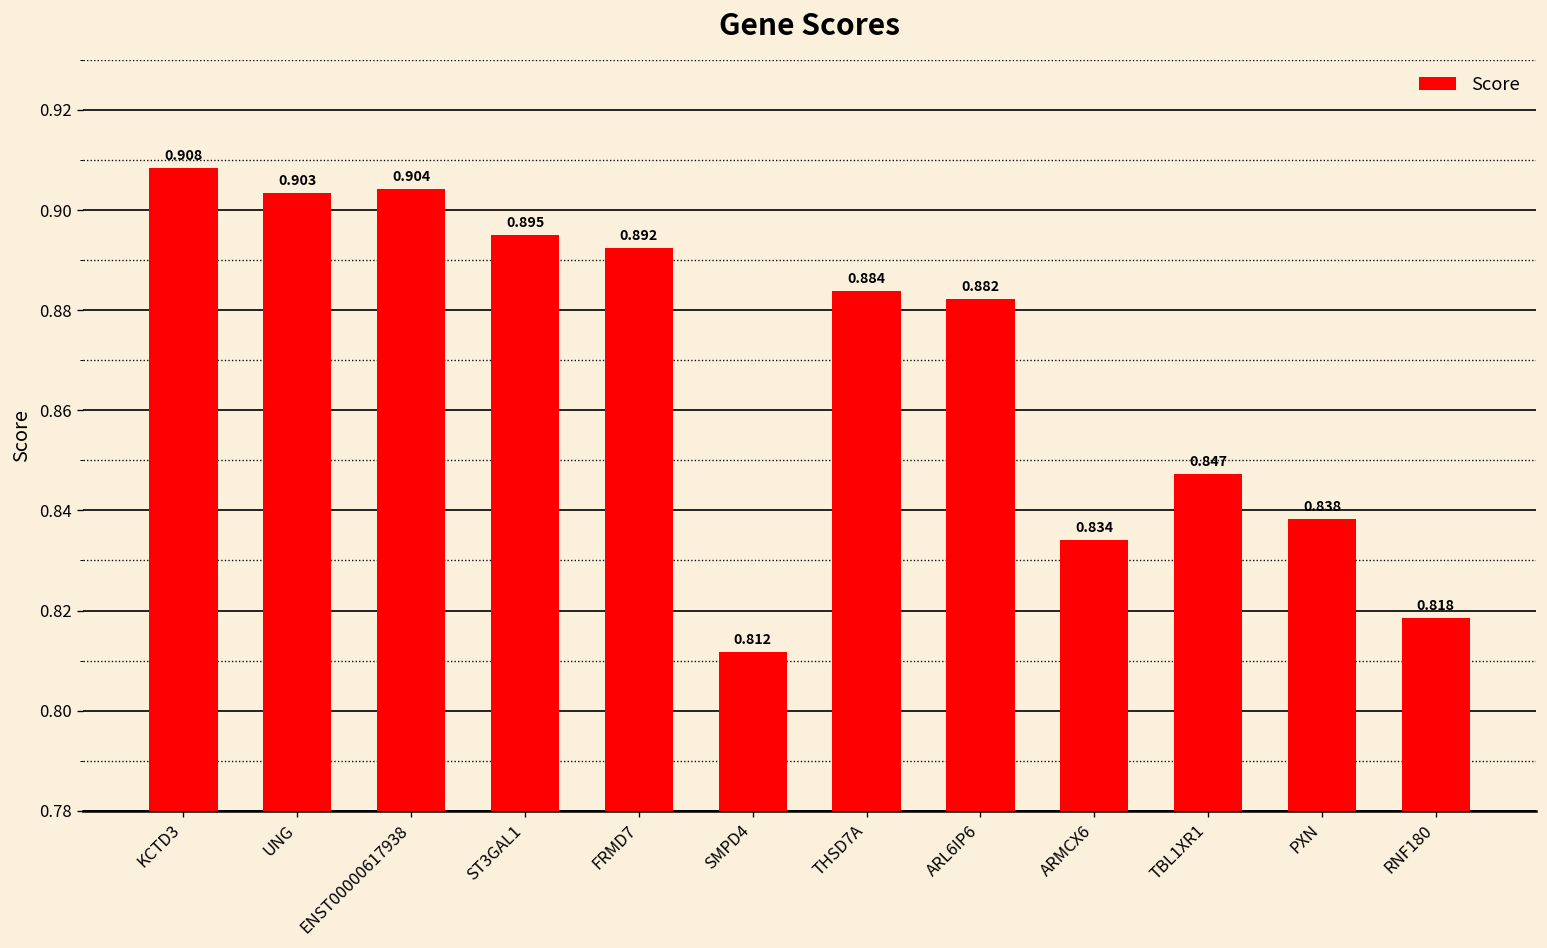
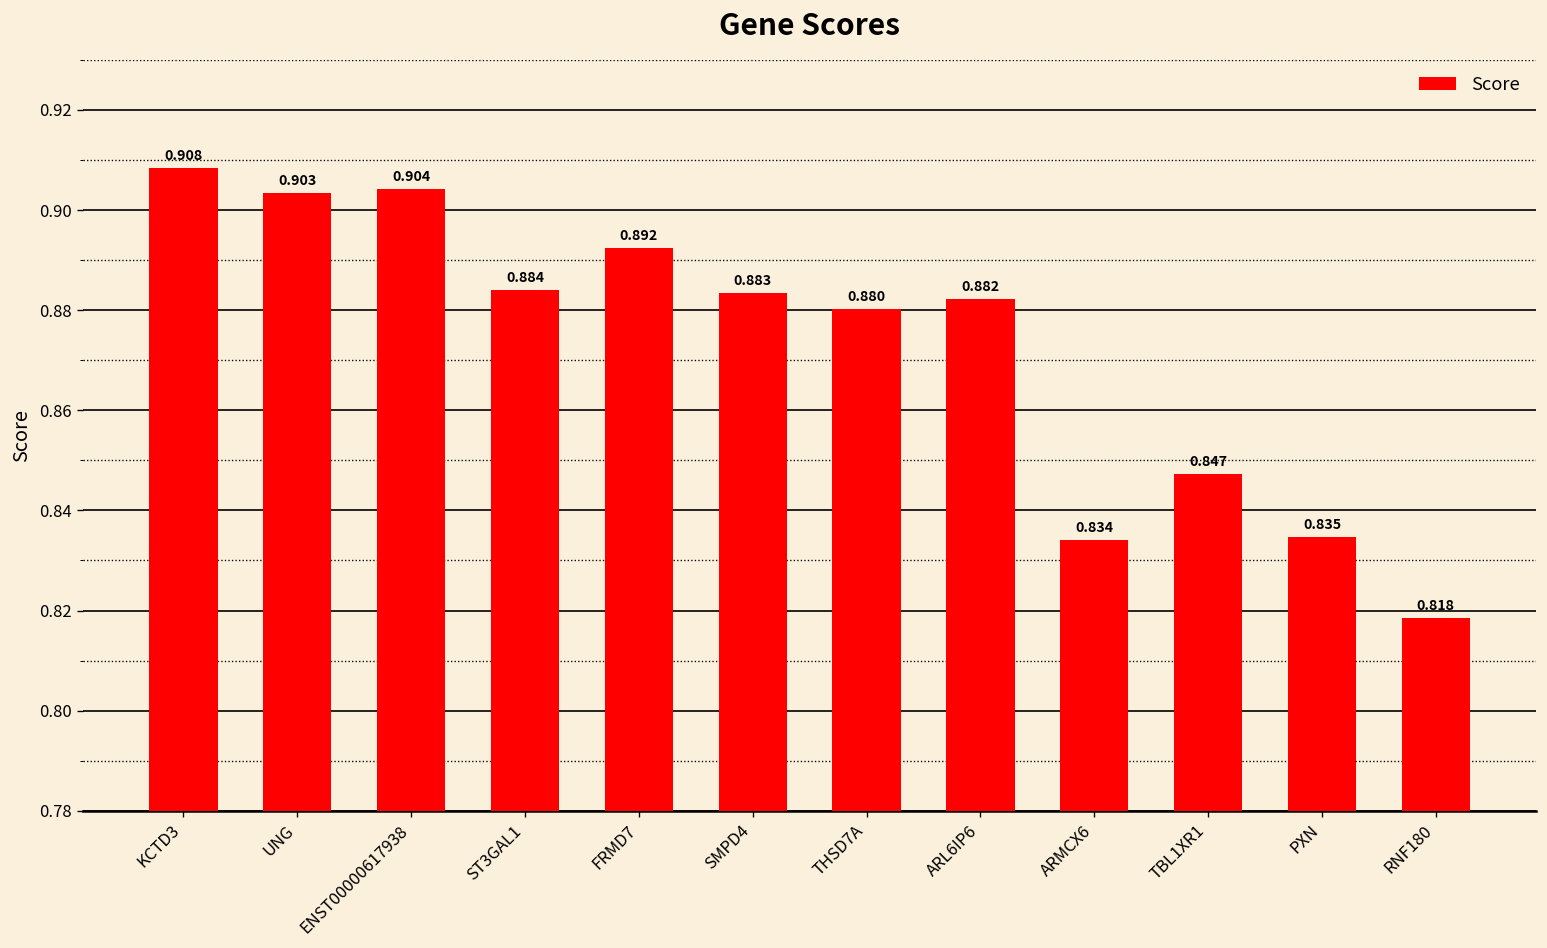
  {
    "KCTD3": 0.908,
    "UNG": 0.903,
    "ENST00000617938": 0.904,
-   "ST3GAL1": 0.895,
+   "ST3GAL1": 0.884,
    "FRMD7": 0.892,
-   "SMPD4": 0.812,
-   "THSD7A": 0.884,
+   "SMPD4": 0.883,
+   "THSD7A": 0.880,
    "ARL6IP6": 0.882,
    "ARMCX6": 0.834,
    "TBL1XR1": 0.847,
-   "PXN": 0.838,
+   "PXN": 0.835,
    "RNF180": 0.818
  }
